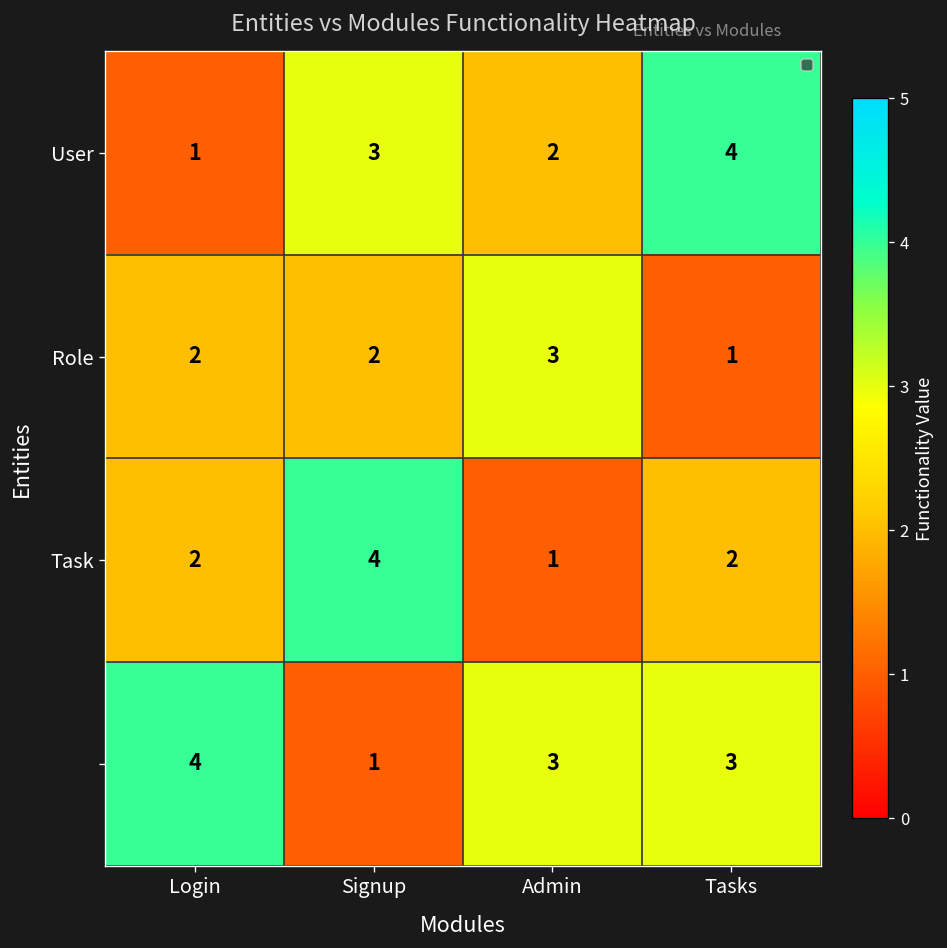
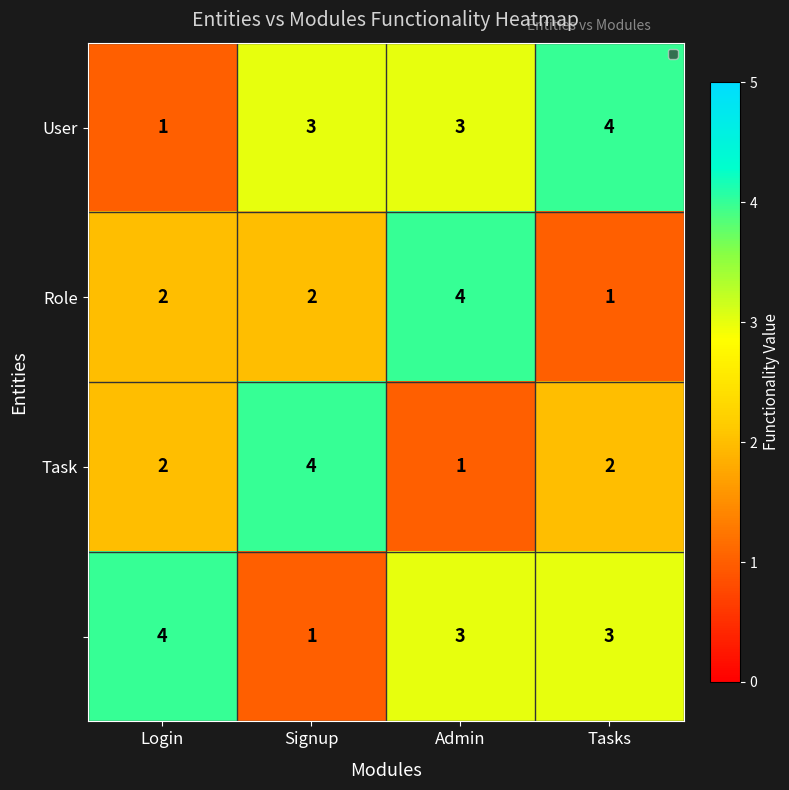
  {
    "User": {
      "Login": 1,
      "Signup": 3,
-     "Admin": 2,
+     "Admin": 3,
      "Tasks": 4
    },
    "Role": {
      "Login": 2,
      "Signup": 2,
-     "Admin": 3,
+     "Admin": 4,
      "Tasks": 1
    },
    "Task": {
      "Login": 2,
      "Signup": 4,
      "Admin": 1,
      "Tasks": 2
    }
  }
